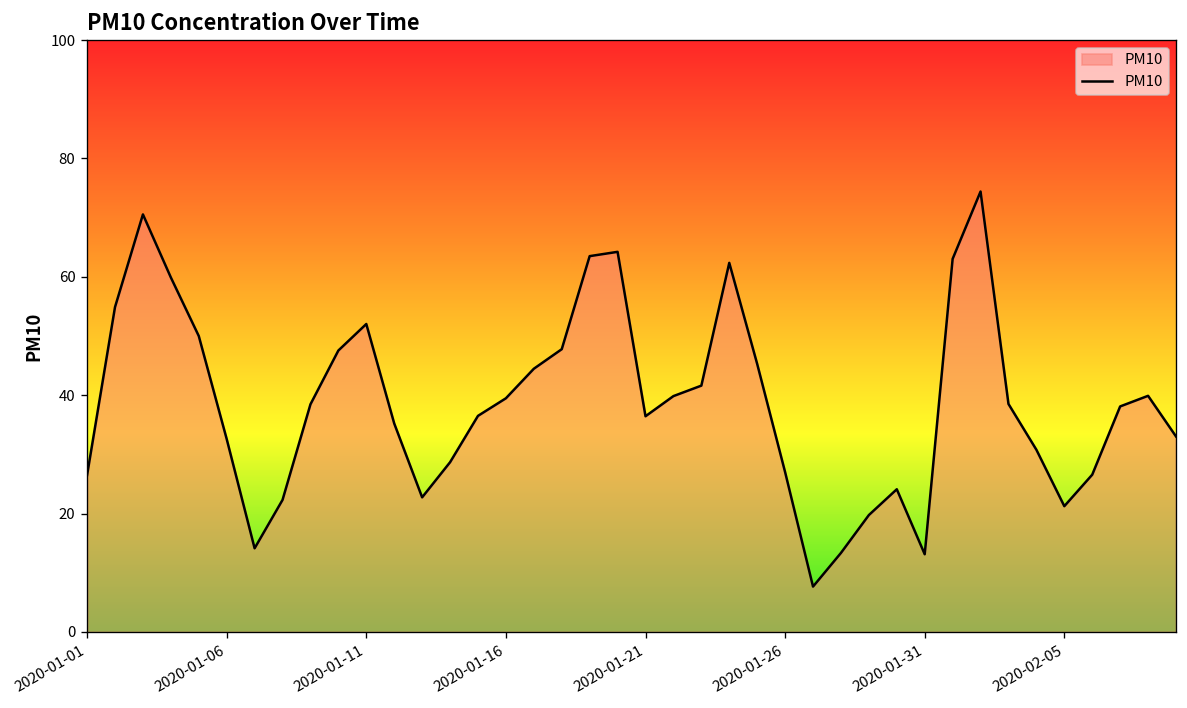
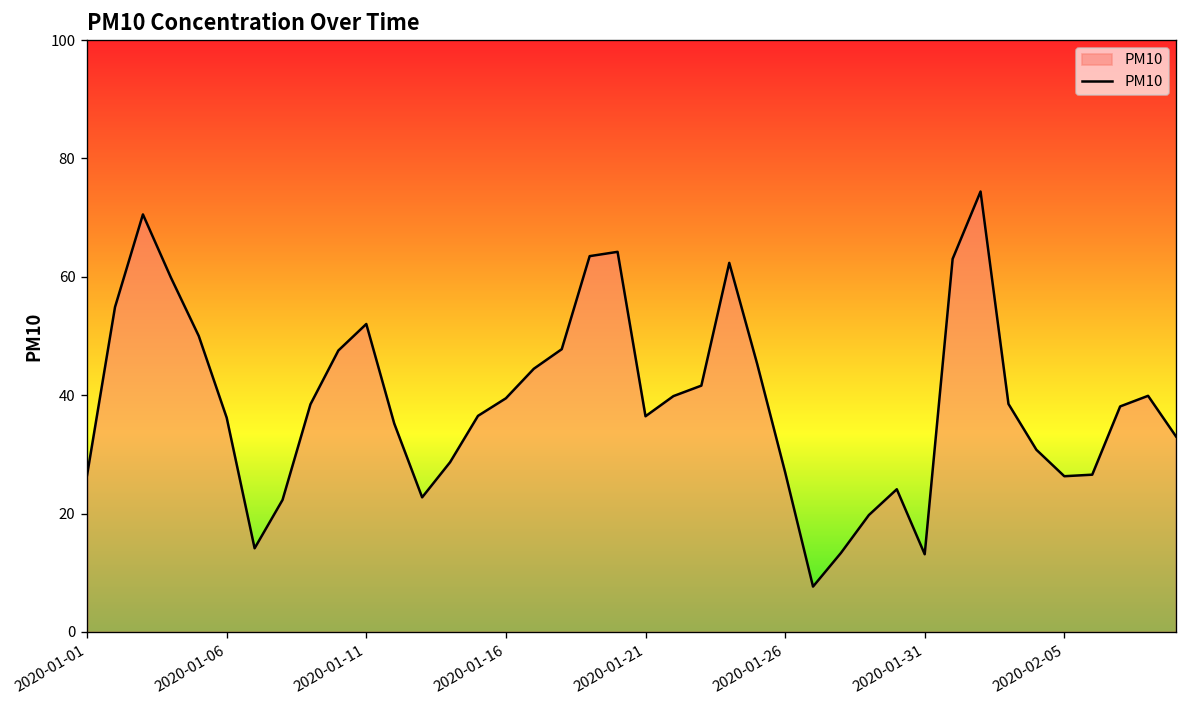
  {
    "2020-01-01": 27,
-   "2020-01-06": 33,
+   "2020-01-06": 36,
    "2020-01-11": 52,
    "2020-01-16": 39,
    "2020-01-21": 36,
    "2020-01-26": 27,
    "2020-01-31": 13,
-   "2020-02-05": 21
+   "2020-02-05": 26
  }
